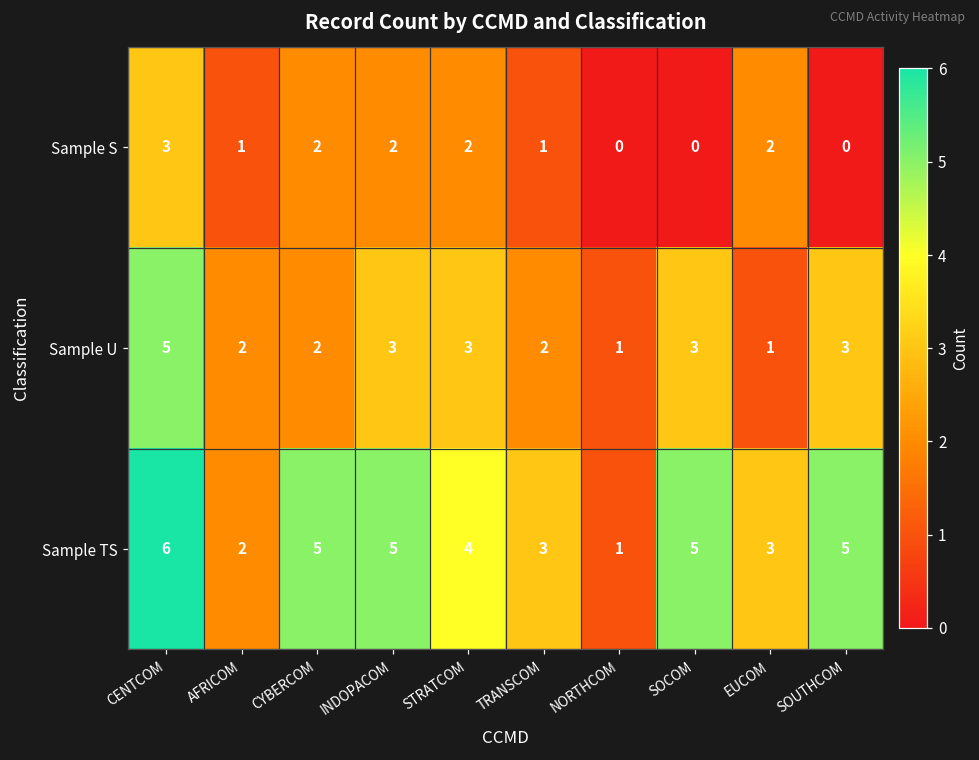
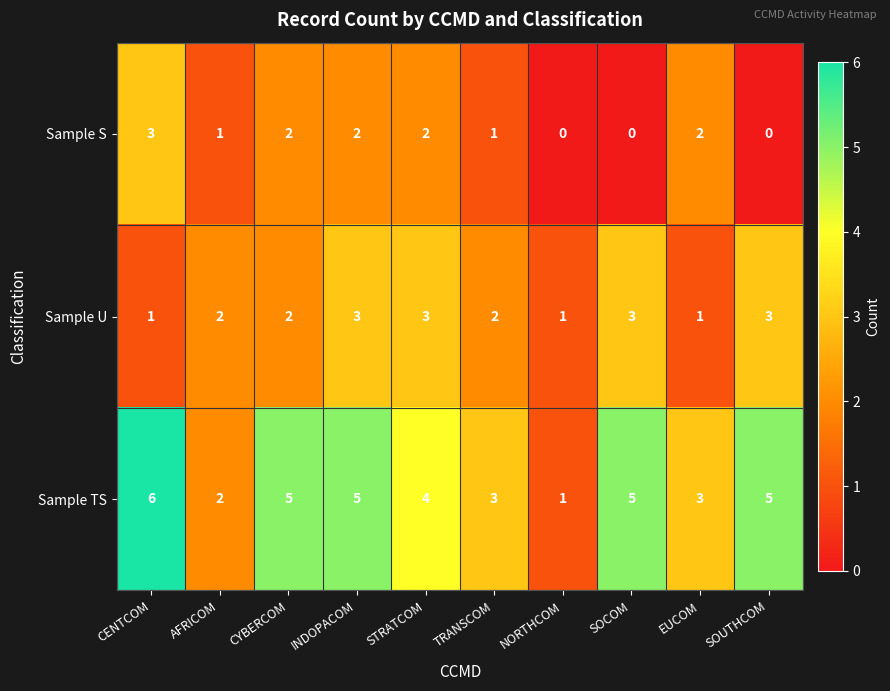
  {
    "Sample S": {
      "CENTCOM": 3,
      "AFRICOM": 1,
      "CYBERCOM": 2,
      "INDOPACOM": 2,
      "STRATCOM": 2,
      "TRANSCOM": 1,
      "NORTHCOM": 0,
      "SOCOM": 0,
      "EUCOM": 2,
      "SOUTHCOM": 0
    },
    "Sample U": {
-     "CENTCOM": 5,
+     "CENTCOM": 1,
      "AFRICOM": 2,
      "CYBERCOM": 2,
      "INDOPACOM": 3,
      "STRATCOM": 3,
      "TRANSCOM": 2,
      "NORTHCOM": 1,
      "SOCOM": 3,
      "EUCOM": 1,
      "SOUTHCOM": 3
    },
    "Sample TS": {
      "CENTCOM": 6,
      "AFRICOM": 2,
      "CYBERCOM": 5,
      "INDOPACOM": 5,
      "STRATCOM": 4,
      "TRANSCOM": 3,
      "NORTHCOM": 1,
      "SOCOM": 5,
      "EUCOM": 3,
      "SOUTHCOM": 5
    }
  }
